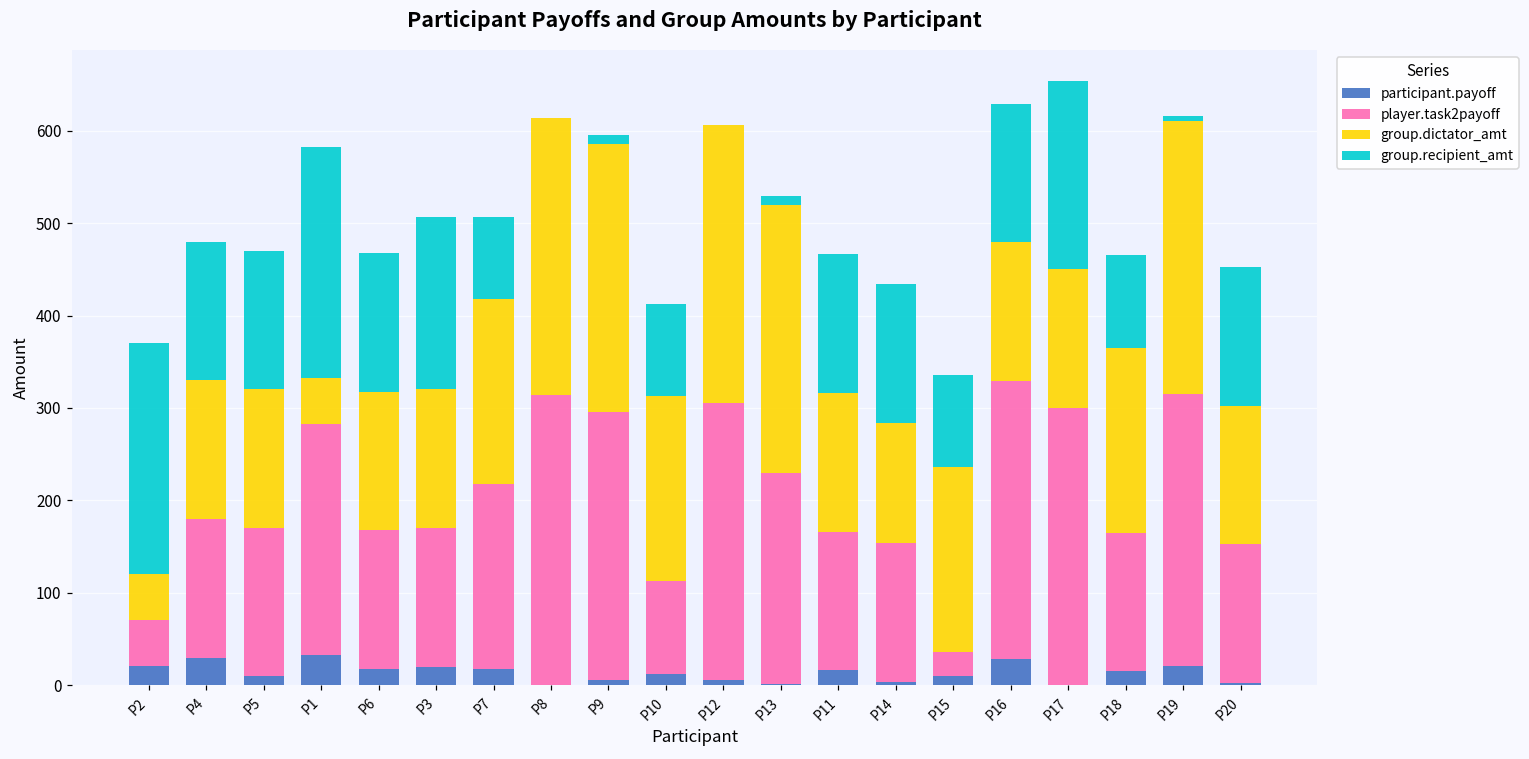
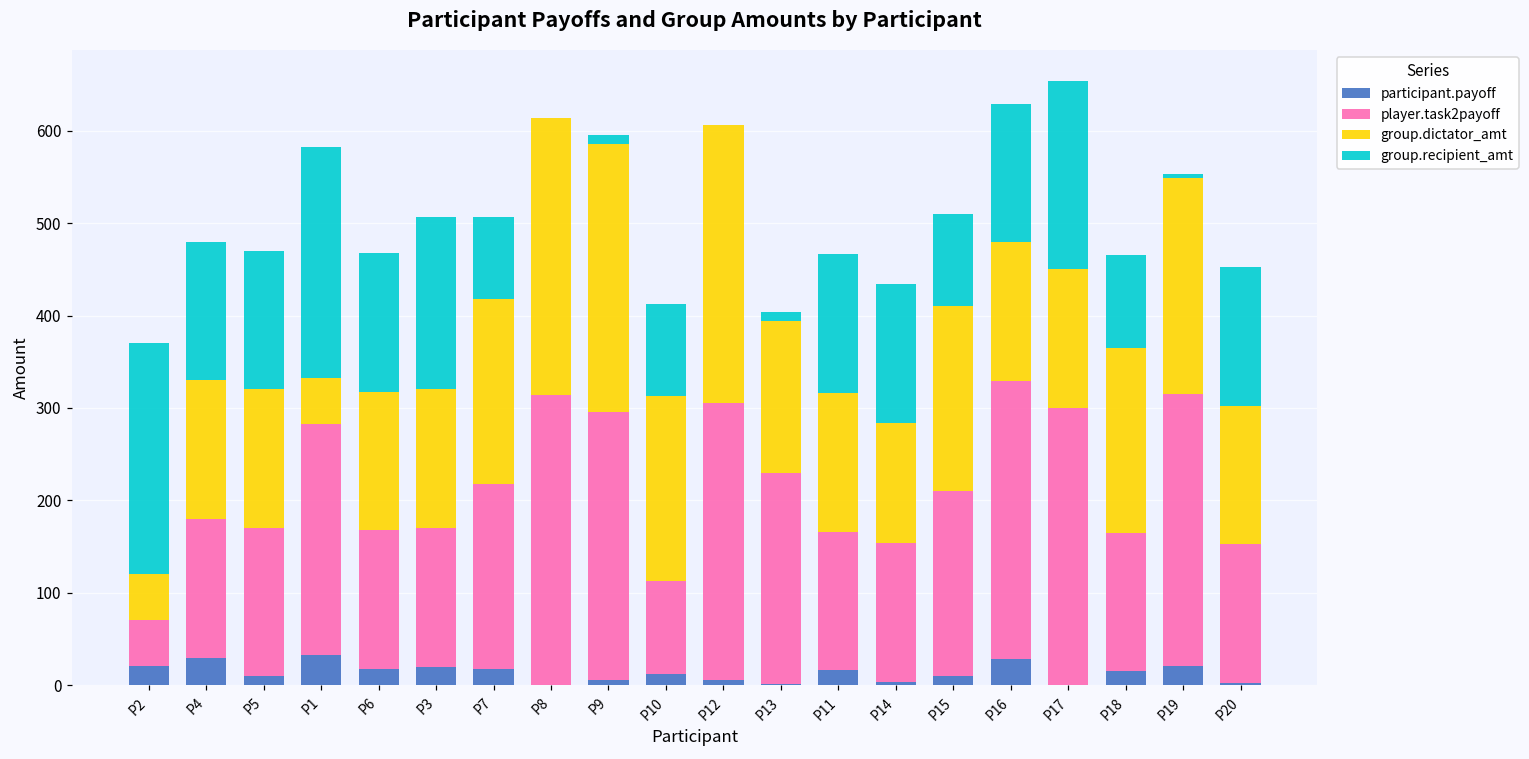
  {
    "participant.payoff": {
      "P2": 20,
      "P4": 30,
      "P5": 10,
      "P1": 30,
      "P6": 20,
      "P3": 20,
      "P7": 20,
      "P8": 0,
      "P9": 10,
      "P10": 10,
      "P12": 10,
      "P11": 20,
      "P14": 0,
      "P15": 10,
      "P16": 30,
      "P17": 0,
      "P18": 20,
      "P19": 20
    },
    "player.task2payoff": {
      "P2": 50,
      "P4": 150,
      "P5": 160,
      "P1": 250,
      "P6": 150,
      "P3": 150,
      "P7": 200,
      "P8": 310,
      "P9": 290,
      "P10": 100,
      "P12": 300,
      "P13": 230,
      "P11": 150,
      "P14": 150,
-     "P15": 30,
+     "P15": 200,
      "P16": 300,
      "P17": 300,
      "P18": 150,
      "P19": 300,
      "P20": 150
    },
    "group.dictator_amt": {
      "P2": 50,
      "P4": 150,
      "P5": 150,
      "P1": 50,
      "P6": 150,
      "P3": 150,
      "P7": 200,
      "P8": 300,
      "P9": 290,
      "P10": 200,
      "P12": 300,
-     "P13": 290,
+     "P13": 170,
      "P11": 150,
      "P14": 130,
      "P15": 200,
      "P16": 150,
      "P17": 150,
      "P18": 200,
-     "P19": 300,
+     "P19": 230,
      "P20": 150
    },
    "group.recipient_amt": {
      "P2": 250,
      "P4": 150,
      "P5": 150,
      "P1": 250,
      "P6": 150,
      "P3": 190,
      "P7": 90,
      "P8": 0,
      "P9": 10,
      "P10": 100,
      "P12": 0,
      "P13": 10,
      "P11": 150,
      "P14": 150,
      "P15": 100,
      "P16": 150,
      "P17": 200,
      "P18": 100,
      "P19": 10,
      "P20": 150
    }
  }
